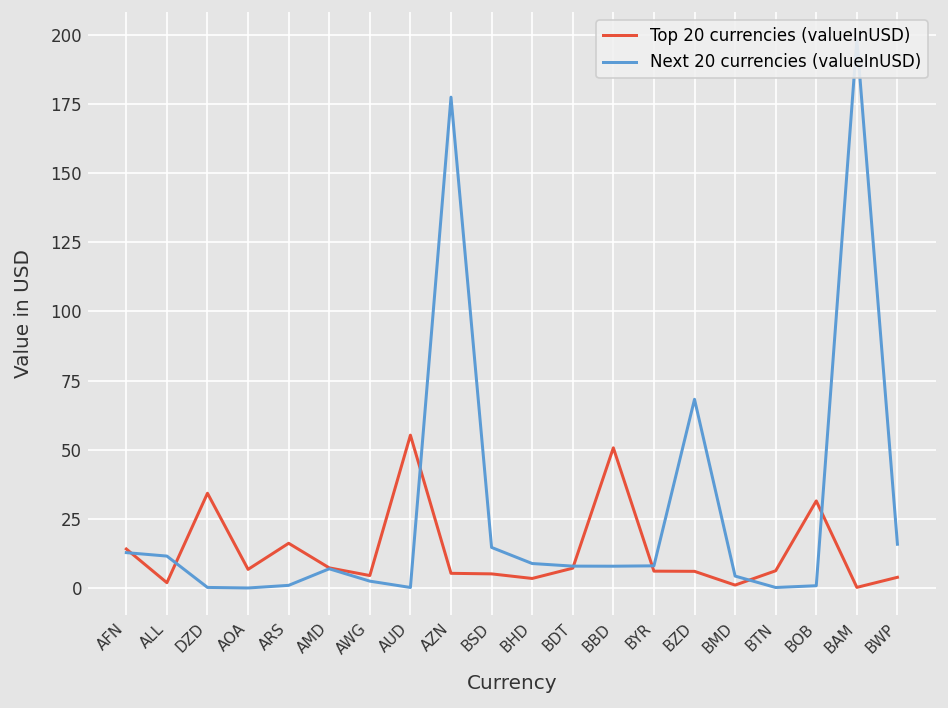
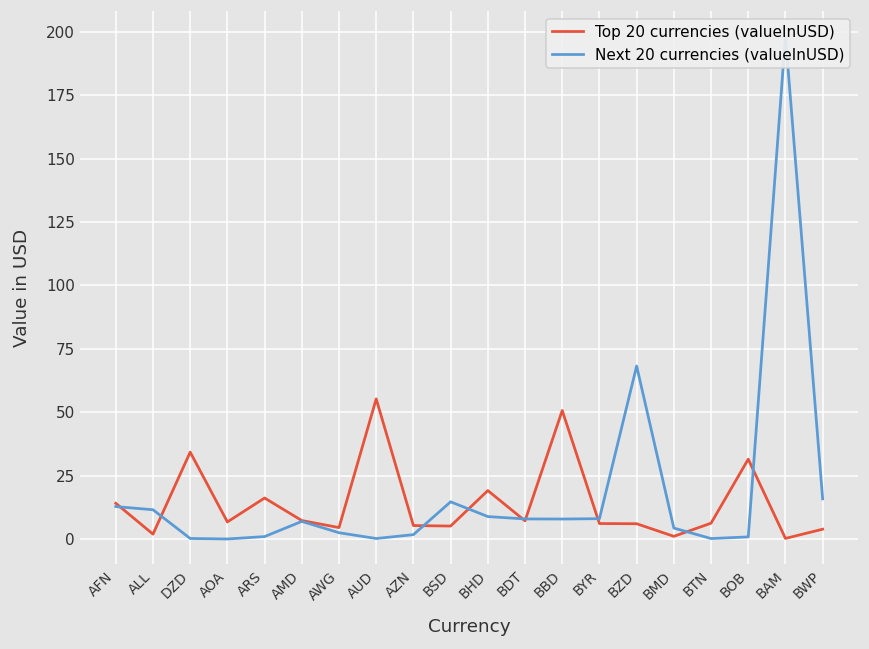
  {
    "Top 20 currencies (valueInUSD)": {
      "AFN": 14,
      "ALL": 2,
      "DZD": 34,
      "AOA": 7,
      "ARS": 16,
      "AWG": 5,
      "AUD": 55,
      "AZN": 5,
      "BSD": 5,
-     "BHD": 4,
+     "BHD": 19,
      "BBD": 51,
      "BYR": 6,
      "BZD": 6,
      "BMD": 1,
      "BTN": 6,
      "BOB": 32,
      "BAM": 0,
      "BWP": 4
    },
    "Next 20 currencies (valueInUSD)": {
      "AFN": 13,
      "ALL": 12,
      "DZD": 0,
      "AOA": 0,
      "ARS": 1,
      "AWG": 3,
      "AUD": 0,
-     "AZN": 177,
+     "AZN": 2,
      "BSD": 15,
      "BHD": 9,
      "BBD": 8,
      "BYR": 8,
      "BZD": 68,
      "BMD": 4,
      "BTN": 0,
      "BOB": 1,
      "BWP": 16
    }
  }
